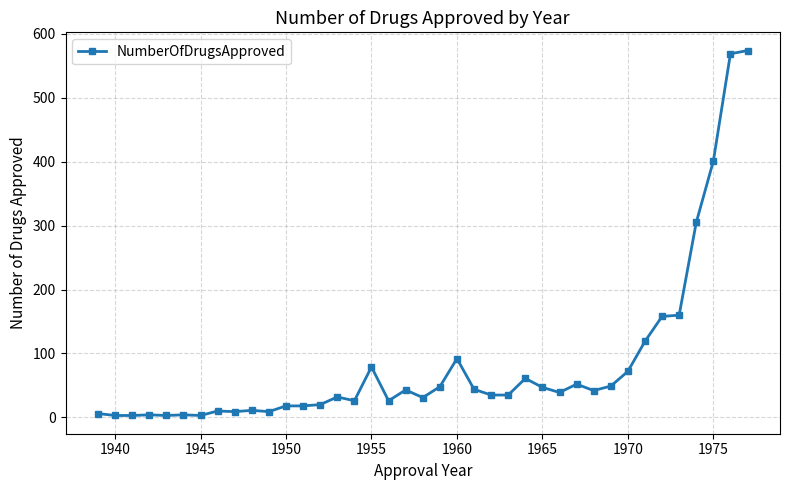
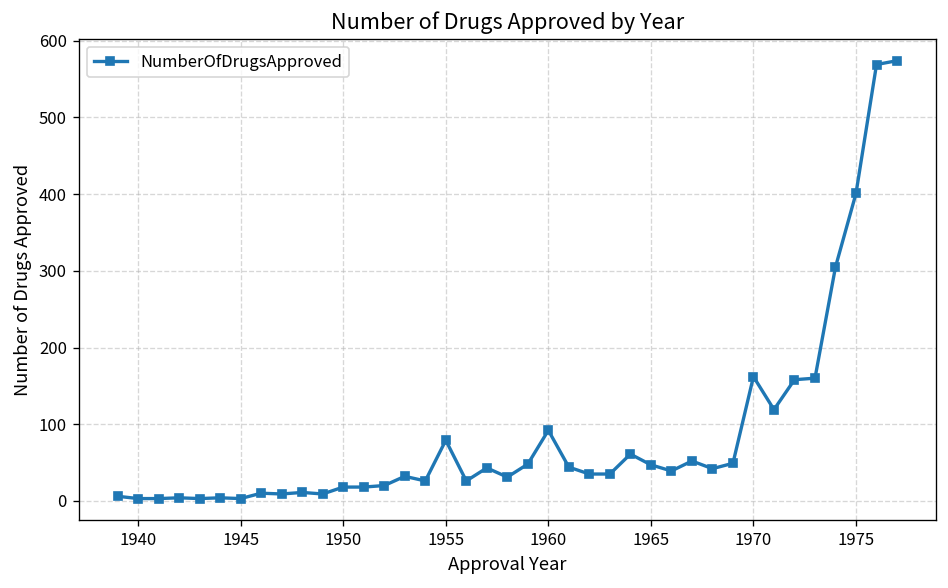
  {
    "1940": 0,
    "1945": 0,
    "1950": 20,
    "1955": 80,
    "1960": 90,
    "1965": 50,
-   "1970": 70,
+   "1970": 160,
    "1975": 400
  }
